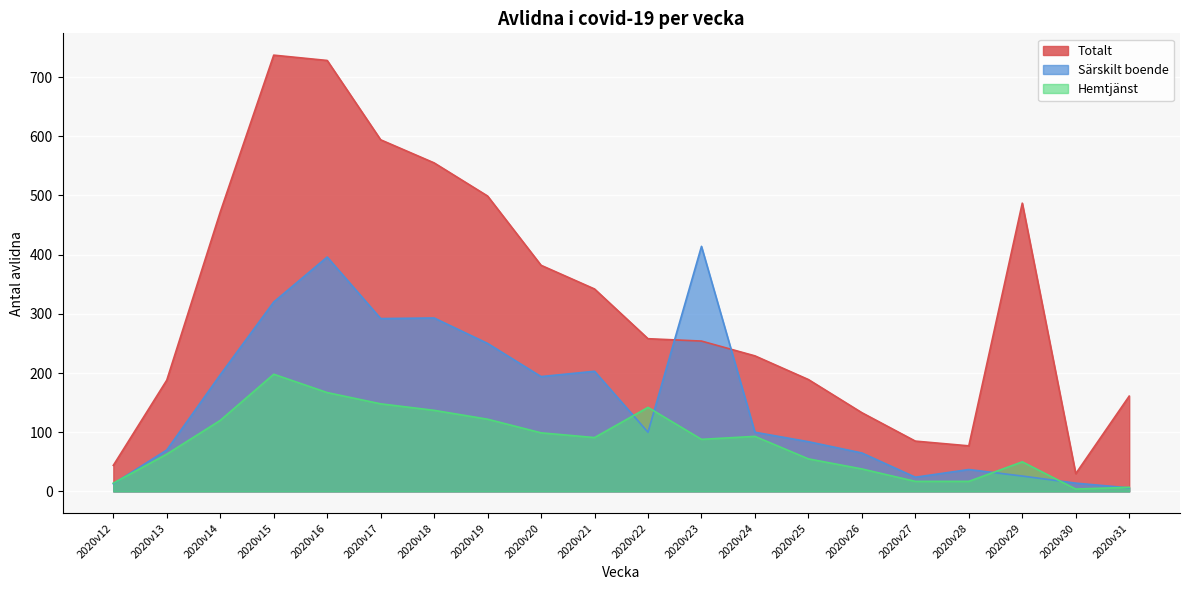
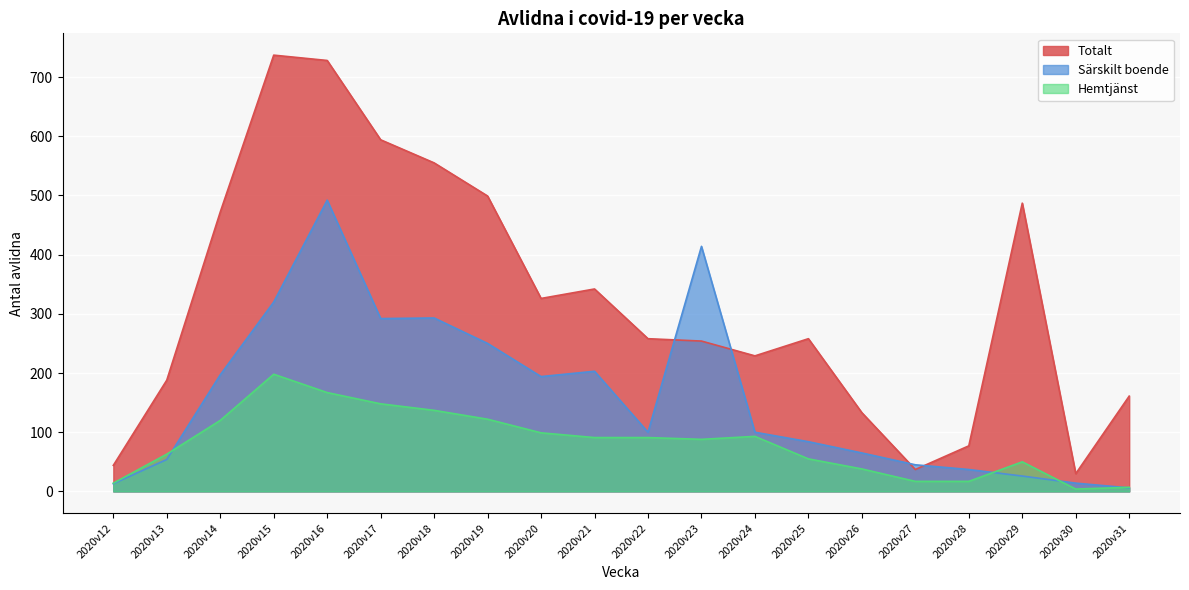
  {
    "Totalt": {
      "2020v12": 40,
      "2020v13": 190,
      "2020v14": 470,
      "2020v15": 740,
      "2020v16": 730,
      "2020v17": 590,
      "2020v18": 560,
      "2020v19": 500,
-     "2020v20": 380,
+     "2020v20": 330,
      "2020v21": 340,
      "2020v22": 260,
      "2020v23": 250,
      "2020v24": 230,
-     "2020v25": 190,
+     "2020v25": 260,
      "2020v26": 130,
-     "2020v27": 90,
+     "2020v27": 40,
      "2020v28": 80,
      "2020v29": 490,
      "2020v30": 30,
      "2020v31": 160
    },
    "Särskilt boende": {
-     "2020v13": 70,
+     "2020v13": 50,
      "2020v14": 200,
      "2020v15": 320,
-     "2020v16": 400,
+     "2020v16": 490,
      "2020v17": 290,
      "2020v18": 290,
      "2020v19": 250,
      "2020v20": 190,
      "2020v21": 200,
      "2020v22": 100,
      "2020v23": 410,
      "2020v24": 100,
      "2020v25": 80,
      "2020v26": 70,
-     "2020v27": 20,
+     "2020v27": 50,
      "2020v28": 40,
      "2020v29": 30,
      "2020v30": 10
    },
    "Hemtjänst": {
      "2020v13": 60,
      "2020v14": 120,
      "2020v15": 200,
      "2020v16": 170,
      "2020v17": 150,
      "2020v18": 140,
      "2020v19": 120,
      "2020v20": 100,
      "2020v21": 90,
-     "2020v22": 140,
+     "2020v22": 90,
      "2020v23": 90,
      "2020v24": 90,
      "2020v25": 60,
      "2020v26": 40,
      "2020v27": 20,
      "2020v28": 20,
      "2020v29": 50,
      "2020v30": 0
    }
  }
